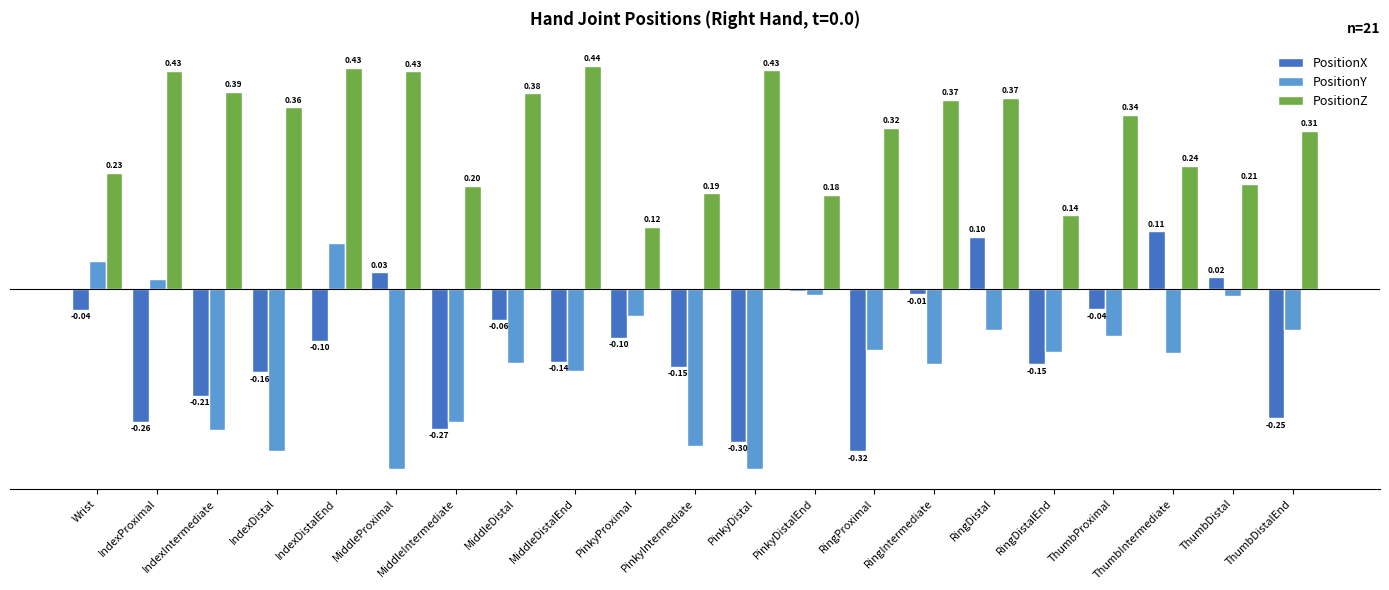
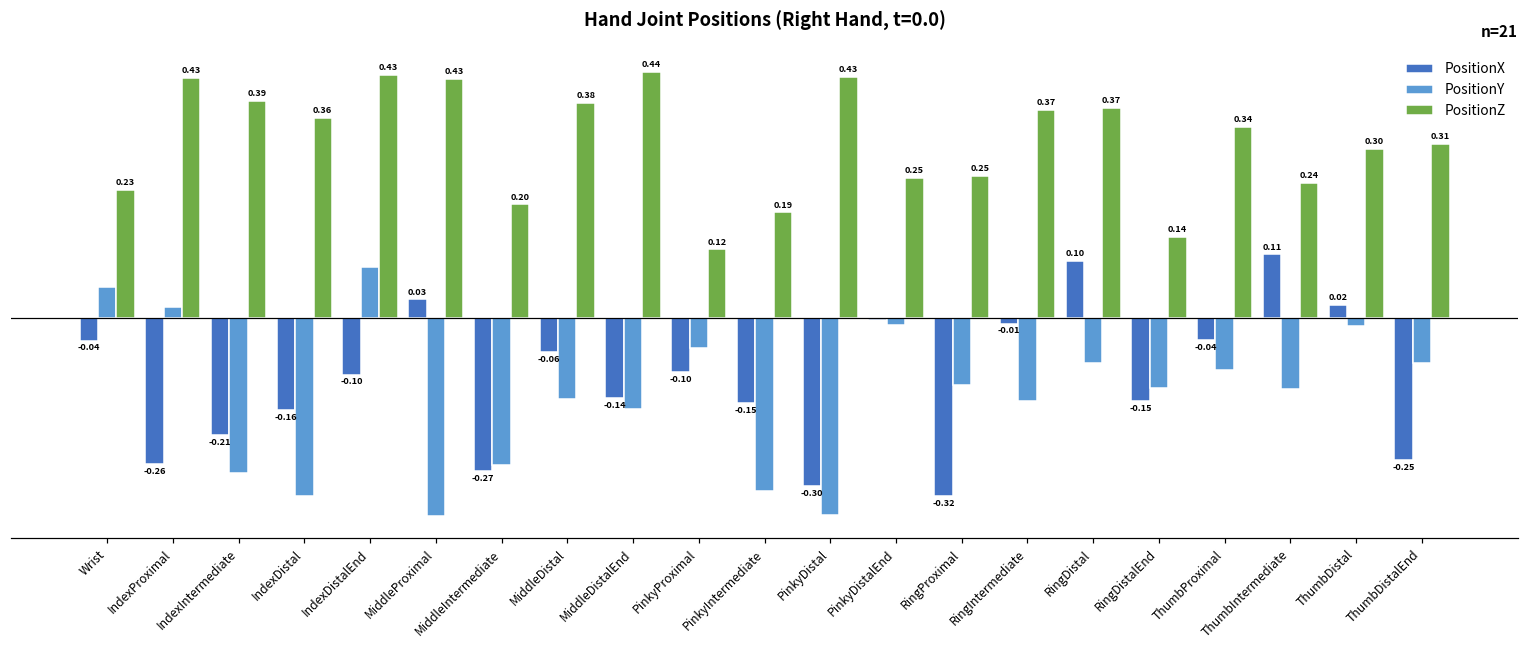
  {
    "PositionZ": {
      "Wrist": 0.23,
      "IndexProximal": 0.43,
      "IndexIntermediate": 0.39,
      "IndexDistal": 0.36,
      "IndexDistalEnd": 0.43,
      "MiddleProximal": 0.43,
      "MiddleIntermediate": 0.20,
      "MiddleDistal": 0.38,
      "MiddleDistalEnd": 0.44,
      "PinkyProximal": 0.12,
      "PinkyIntermediate": 0.19,
      "PinkyDistal": 0.43,
-     "PinkyDistalEnd": 0.18,
-     "RingProximal": 0.32,
+     "PinkyDistalEnd": 0.25,
+     "RingProximal": 0.25,
      "RingIntermediate": 0.37,
      "RingDistal": 0.37,
      "RingDistalEnd": 0.14,
      "ThumbProximal": 0.34,
      "ThumbIntermediate": 0.24,
-     "ThumbDistal": 0.21,
+     "ThumbDistal": 0.30,
      "ThumbDistalEnd": 0.31
    }
  }
